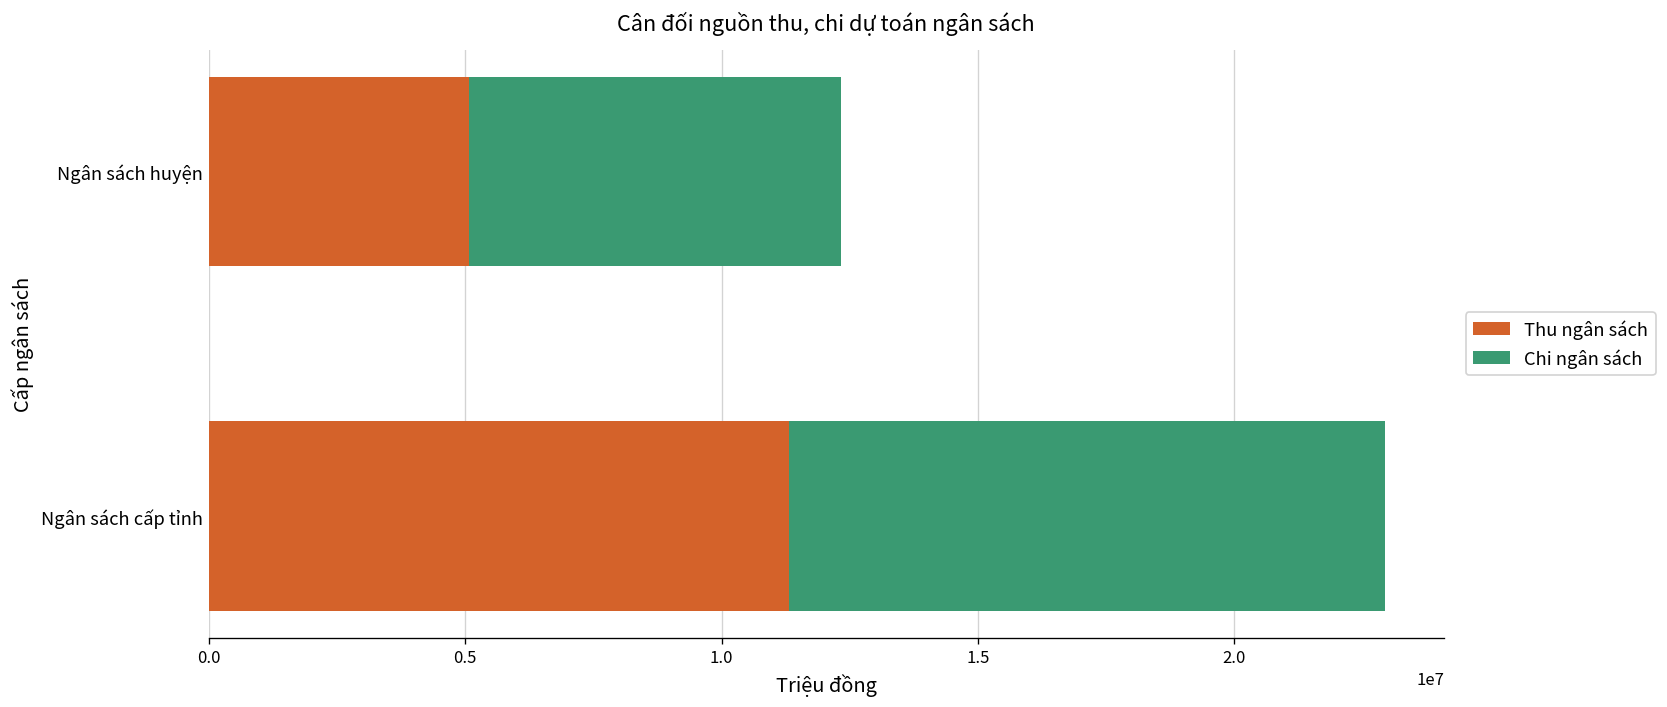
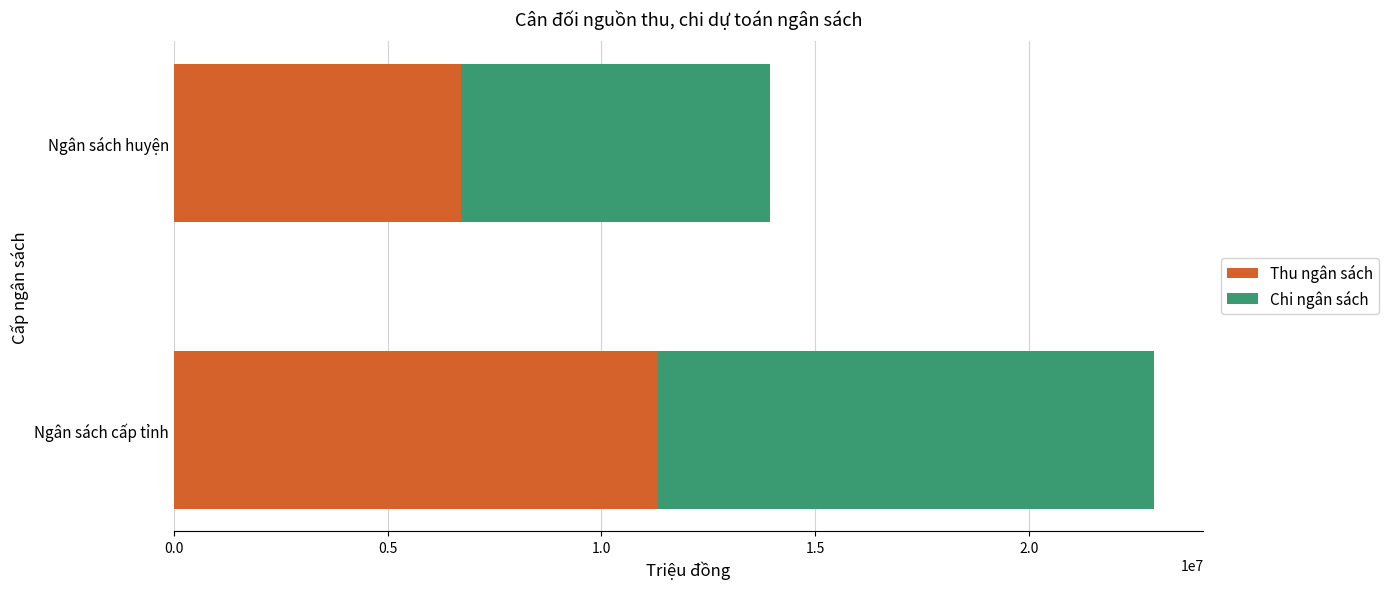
  {
    "Thu ngân sách": {
-     "Ngân sách huyện": 5100000,
+     "Ngân sách huyện": 6700000,
      "Ngân sách cấp tỉnh": 11300000
    },
    "Chi ngân sách": {
      "Ngân sách huyện": 7200000,
      "Ngân sách cấp tỉnh": 11600000
    }
  }
